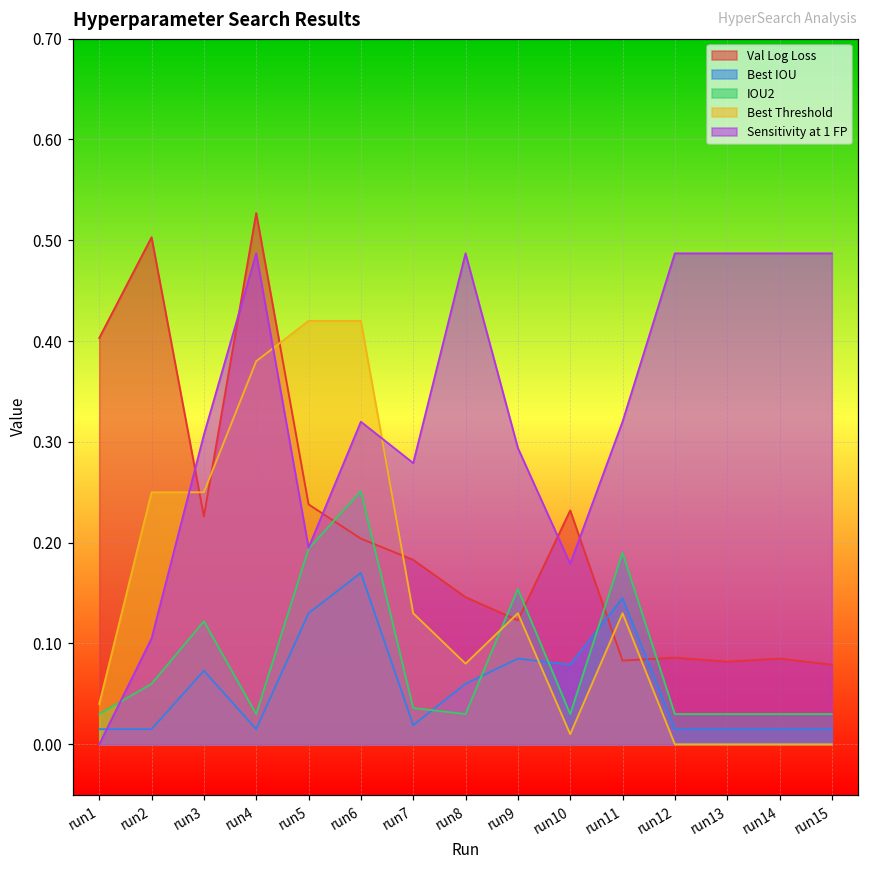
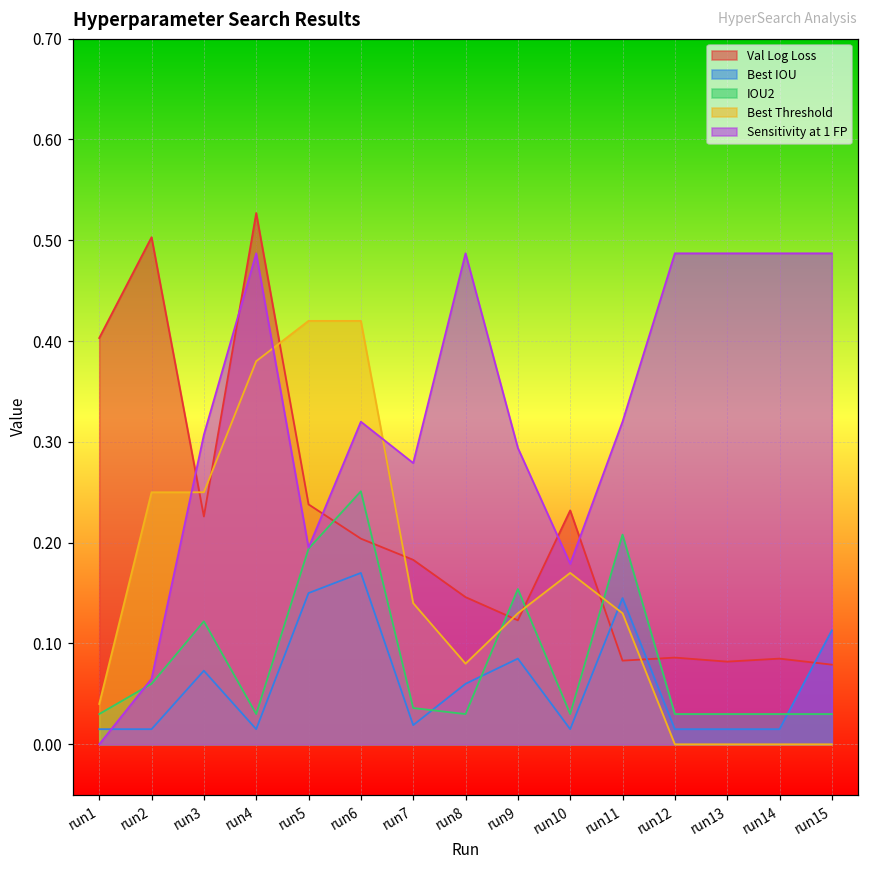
  {
    "Val Log Loss": {
      "run1": 0.40,
      "run2": 0.50,
      "run3": 0.23,
      "run4": 0.53,
      "run5": 0.24,
      "run6": 0.20,
      "run7": 0.18,
      "run8": 0.15,
      "run9": 0.12,
      "run10": 0.23,
      "run11": 0.08,
      "run12": 0.09,
      "run13": 0.08,
      "run14": 0.09,
      "run15": 0.08
    },
    "Best IOU": {
      "run1": 0.02,
      "run2": 0.02,
      "run3": 0.07,
      "run4": 0.02,
-     "run5": 0.13,
+     "run5": 0.15,
      "run6": 0.17,
      "run7": 0.02,
      "run8": 0.06,
      "run9": 0.09,
-     "run10": 0.08,
+     "run10": 0.02,
      "run11": 0.15,
      "run12": 0.02,
      "run13": 0.02,
      "run14": 0.02,
-     "run15": 0.02
+     "run15": 0.11
    },
    "IOU2": {
      "run1": 0.03,
      "run2": 0.06,
      "run3": 0.12,
      "run4": 0.03,
      "run6": 0.25,
      "run7": 0.04,
      "run8": 0.03,
      "run9": 0.15,
      "run10": 0.03,
-     "run11": 0.19,
+     "run11": 0.21,
      "run12": 0.03,
      "run13": 0.03,
      "run14": 0.03,
      "run15": 0.03
    },
    "Best Threshold": {
      "run1": 0.04,
      "run2": 0.25,
      "run3": 0.25,
      "run4": 0.38,
      "run5": 0.42,
      "run6": 0.42,
-     "run7": 0.13,
+     "run7": 0.14,
      "run8": 0.08,
      "run9": 0.13,
-     "run10": 0.01,
+     "run10": 0.17,
      "run11": 0.13,
      "run12": 0.00,
      "run13": 0.00,
      "run14": 0.00,
      "run15": 0.00
    },
    "Sensitivity at 1 FP": {
      "run1": 0.00,
-     "run2": 0.11,
+     "run2": 0.07,
      "run3": 0.31,
      "run4": 0.49,
      "run6": 0.32,
      "run7": 0.28,
      "run8": 0.49,
      "run9": 0.29,
      "run10": 0.18,
      "run11": 0.32,
      "run12": 0.49,
      "run13": 0.49,
      "run14": 0.49,
      "run15": 0.49
    }
  }
